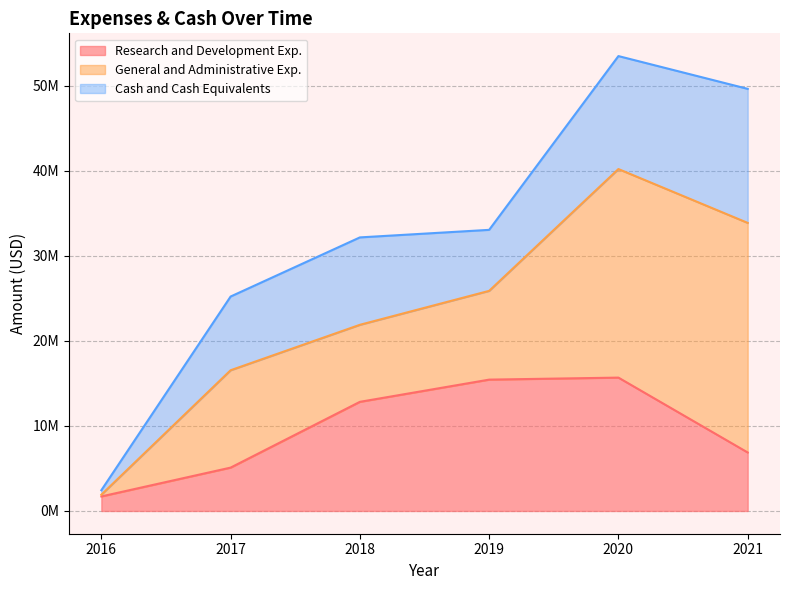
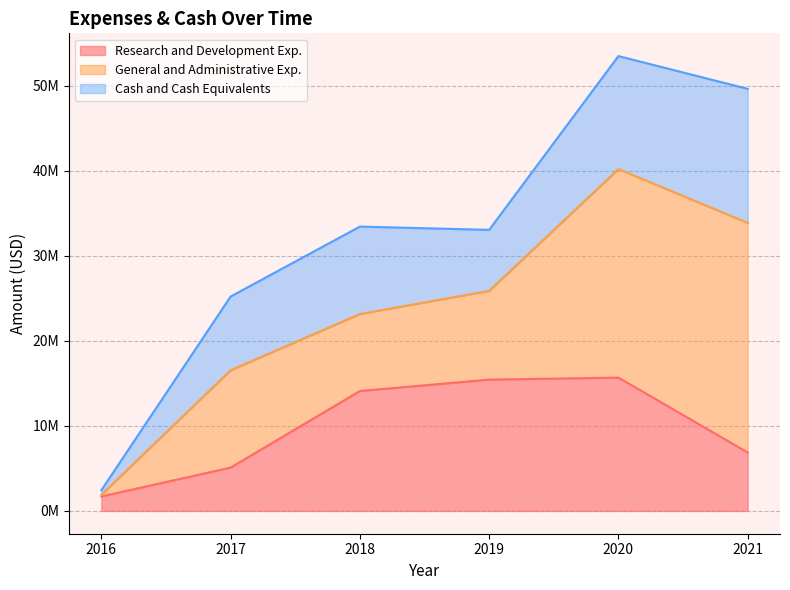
  {
    "Research and Development Exp.": {
      "2017": 5000000,
-     "2018": 13000000,
+     "2018": 14000000,
      "2019": 15000000,
      "2020": 16000000,
      "2021": 7000000
    },
    "General and Administrative Exp.": {
      "2017": 11000000,
      "2018": 9000000,
      "2019": 10000000,
      "2020": 25000000,
      "2021": 27000000
    },
    "Cash and Cash Equivalents": {
      "2016": 1000000,
      "2017": 9000000,
      "2018": 10000000,
      "2019": 7000000,
      "2020": 13000000,
      "2021": 16000000
    }
  }
